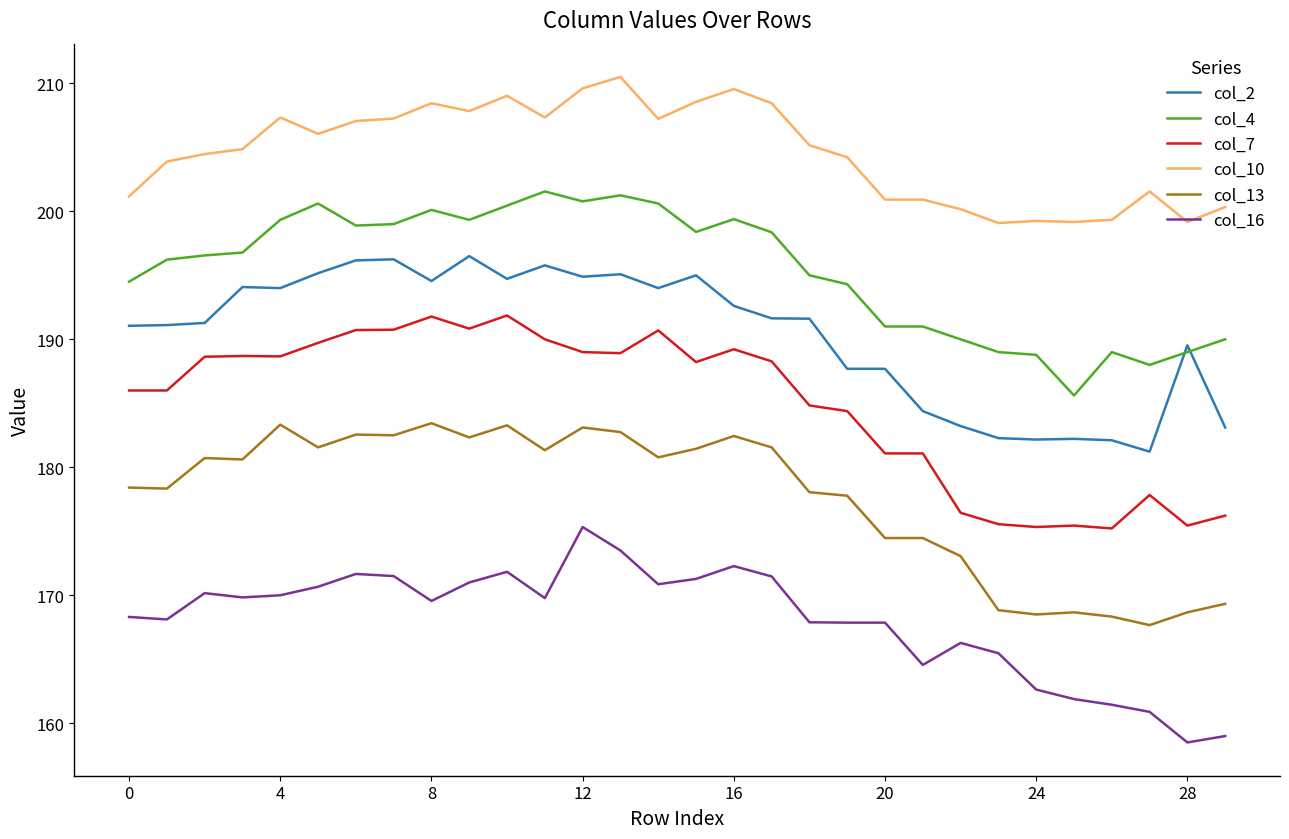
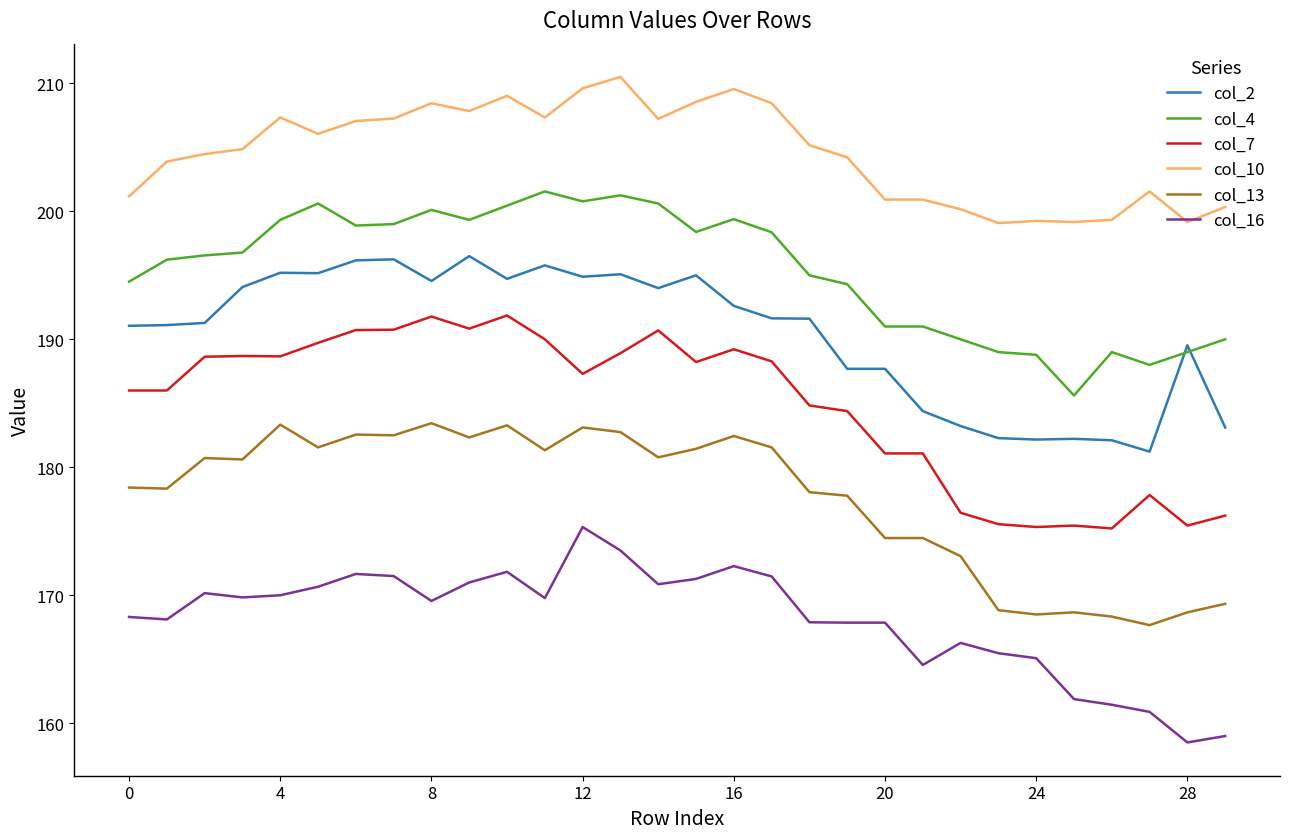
  {
    "col_2": {
      "0": 191.1,
-     "4": 194.0,
+     "4": 195.2,
      "8": 194.6,
      "12": 194.9,
      "16": 192.6,
      "20": 187.7,
      "24": 182.2,
      "28": 189.5
    },
    "col_4": {
      "0": 194.5,
      "4": 199.3,
      "8": 200.1,
      "12": 200.8,
      "16": 199.4,
      "20": 191.0,
      "24": 188.8,
      "28": 189.0
    },
    "col_7": {
      "0": 186.0,
      "4": 188.7,
      "8": 191.8,
-     "12": 189.0,
+     "12": 187.3,
      "16": 189.2,
      "20": 181.1,
      "24": 175.3,
      "28": 175.4
    },
    "col_10": {
      "0": 201.2,
      "4": 207.3,
      "8": 208.4,
      "12": 209.6,
      "16": 209.6,
      "20": 200.9,
      "24": 199.3,
      "28": 199.2
    },
    "col_13": {
      "0": 178.4,
      "4": 183.3,
      "8": 183.4,
      "12": 183.1,
      "16": 182.4,
      "20": 174.5,
      "24": 168.5,
      "28": 168.7
    },
    "col_16": {
      "0": 168.3,
      "4": 170.0,
      "8": 169.6,
      "12": 175.3,
      "16": 172.3,
      "20": 167.9,
-     "24": 162.6,
+     "24": 165.1,
      "28": 158.5
    }
  }
